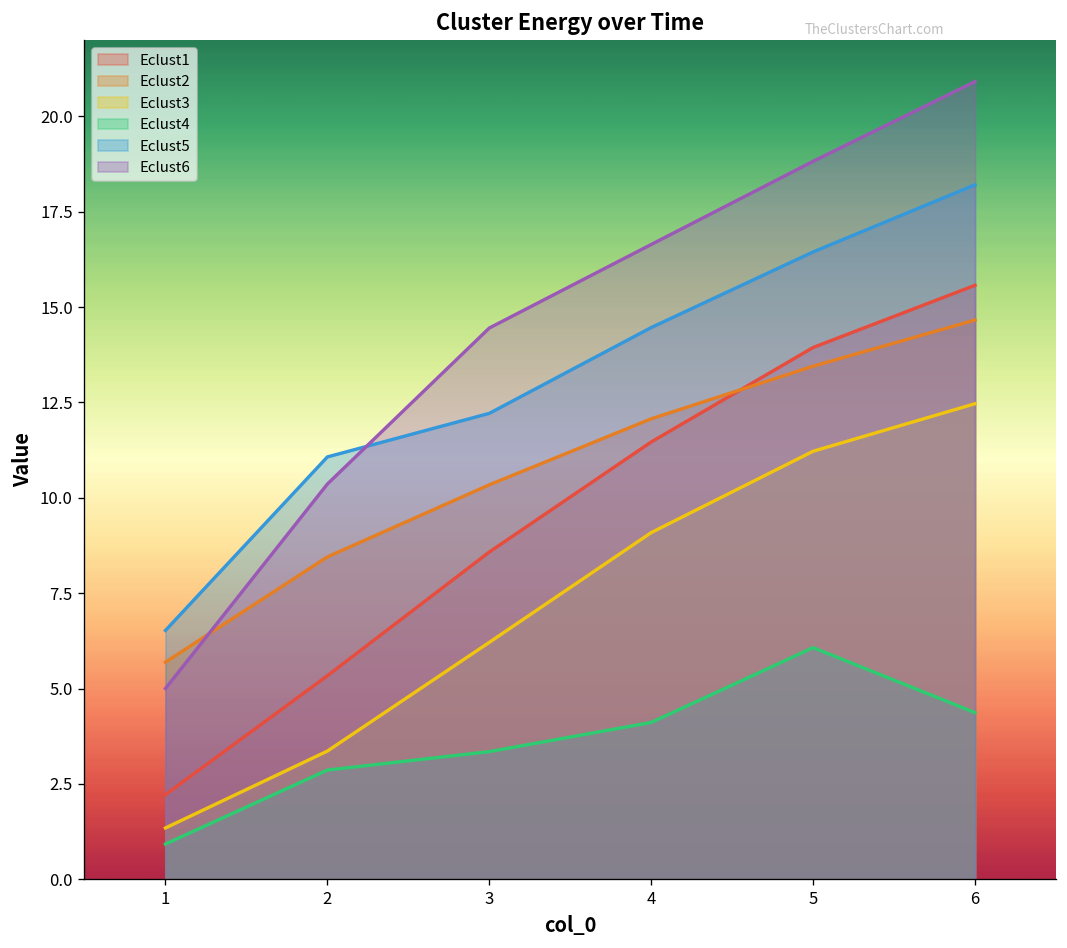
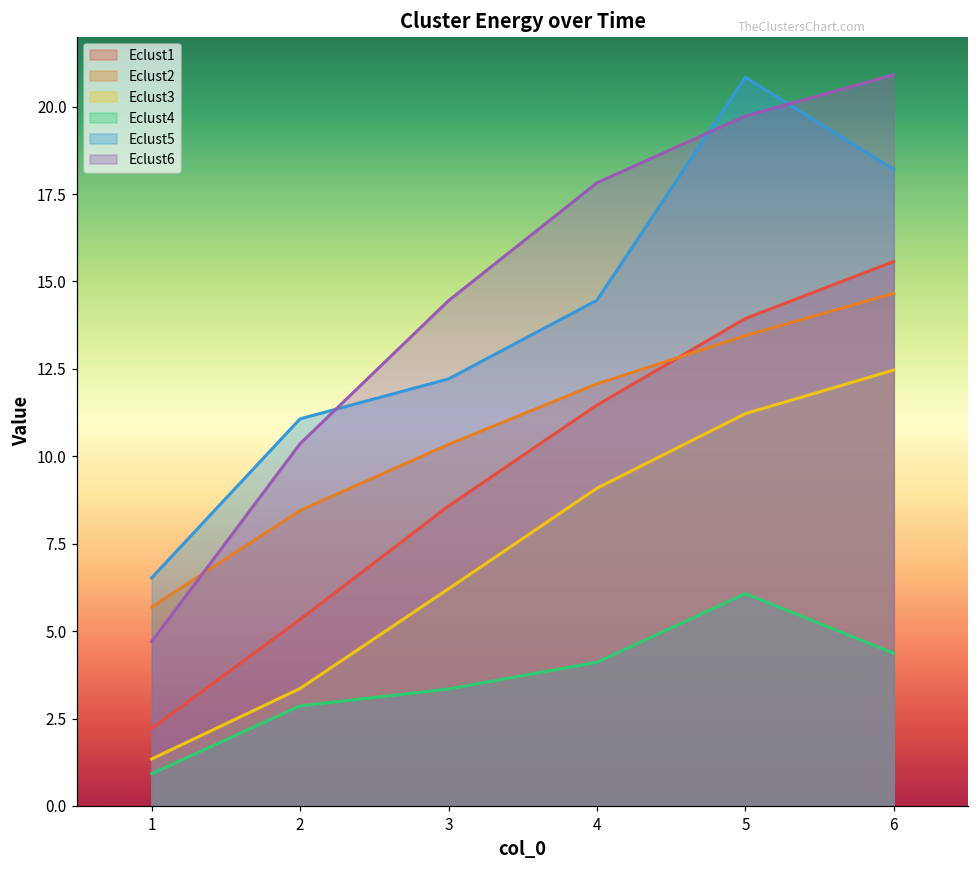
  {
    "Eclust4": {
      "1": 0.9,
      "2": 2.9,
      "3": 3.3,
      "4": 4.1,
      "5": 6.1,
      "6": 4.4
    },
    "Eclust5": {
      "1": 6.5,
      "2": 11.1,
      "3": 12.2,
      "4": 14.5,
-     "5": 16.4,
+     "5": 20.8,
      "6": 18.2
    },
    "Eclust6": {
-     "1": 5.0,
+     "1": 4.7,
      "2": 10.4,
      "3": 14.5,
-     "4": 16.6,
-     "5": 18.8,
+     "4": 17.8,
+     "5": 19.7,
      "6": 20.9
    }
  }
